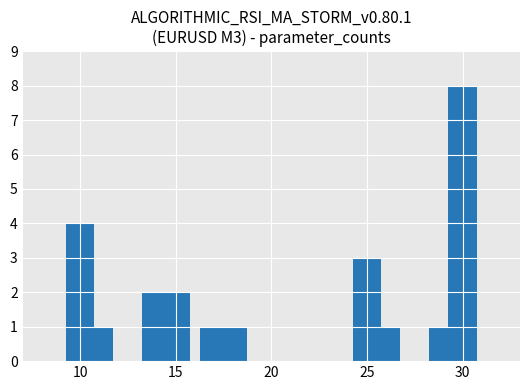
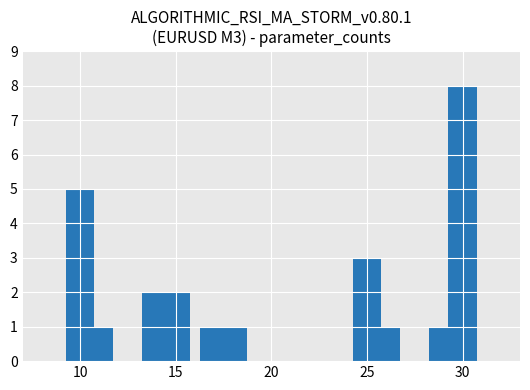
  {
-   "10": 4,
+   "10": 5,
    "15": 2,
    "25": 3,
    "30": 8
  }
